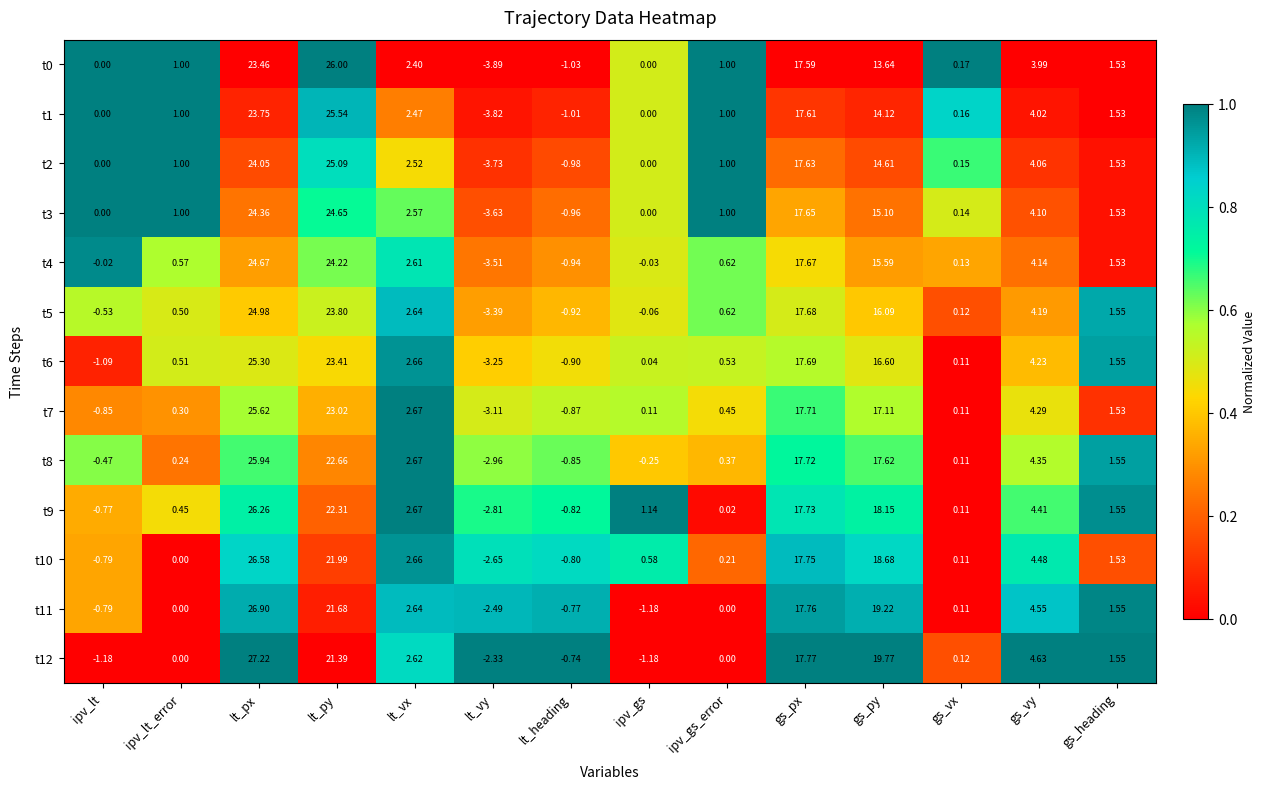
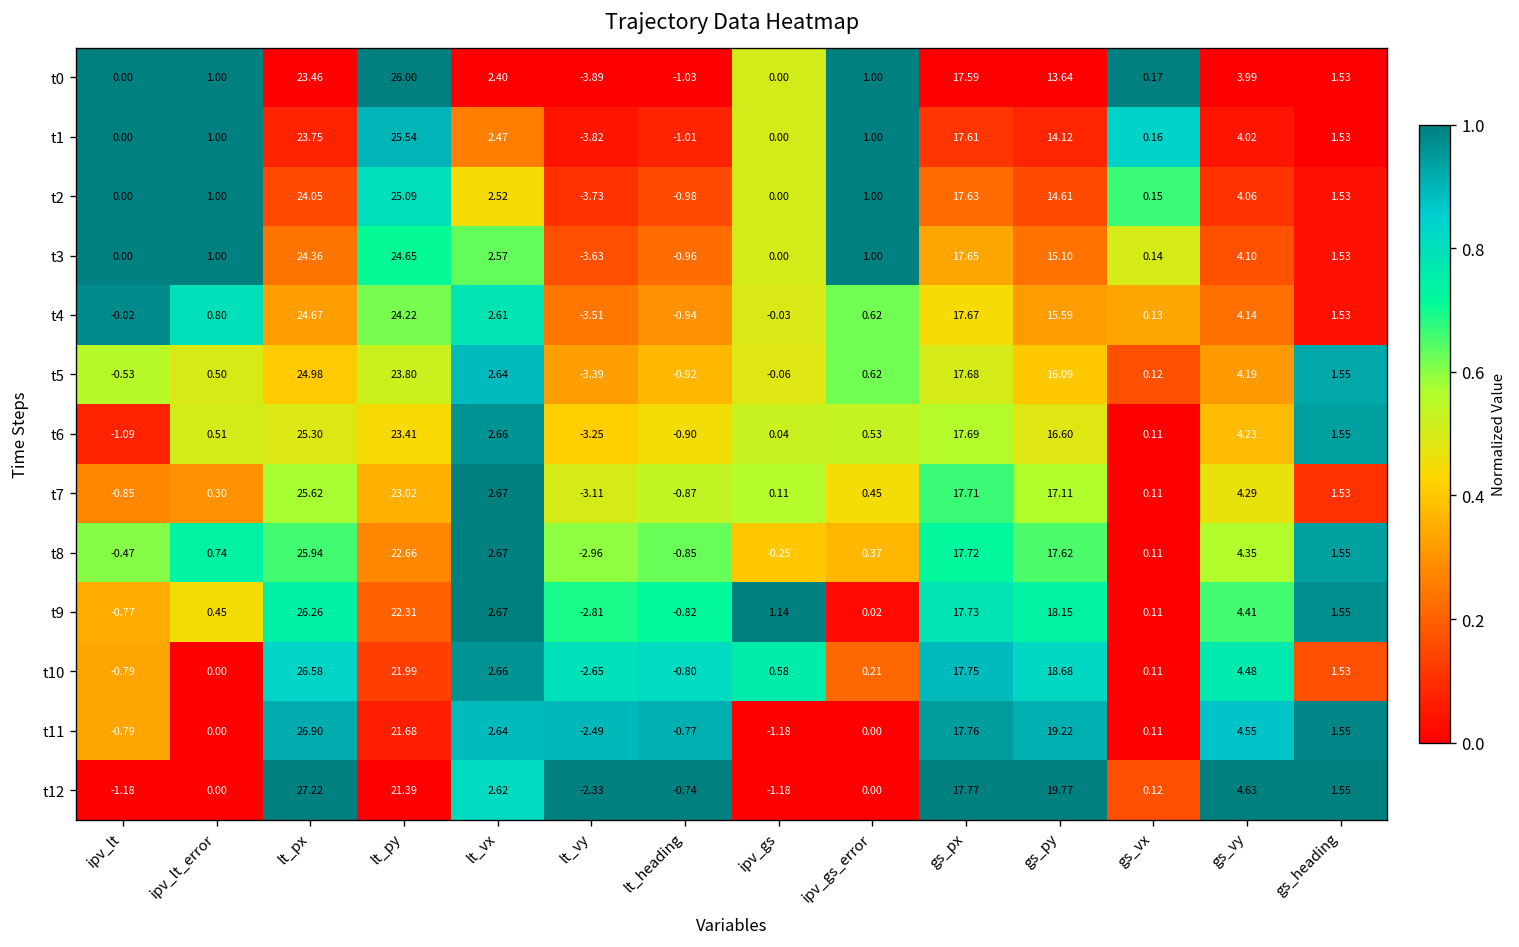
  {
    "t0": {
      "ipv_lt": 0.00,
      "ipv_lt_error": 1.00,
      "lt_px": 23.46,
      "lt_py": 26.00,
      "lt_vx": 2.40,
      "lt_vy": -3.89,
      "lt_heading": -1.03,
      "ipv_gs": 0.00,
      "ipv_gs_error": 1.00,
      "gs_px": 17.59,
      "gs_py": 13.64,
      "gs_vx": 0.17,
      "gs_vy": 3.99,
      "gs_heading": 1.53
    },
    "t1": {
      "ipv_lt": 0.00,
      "ipv_lt_error": 1.00,
      "lt_px": 23.75,
      "lt_py": 25.54,
      "lt_vx": 2.47,
      "lt_vy": -3.82,
      "lt_heading": -1.01,
      "ipv_gs": 0.00,
      "ipv_gs_error": 1.00,
      "gs_px": 17.61,
      "gs_py": 14.12,
      "gs_vx": 0.16,
      "gs_vy": 4.02,
      "gs_heading": 1.53
    },
    "t2": {
      "ipv_lt": 0.00,
      "ipv_lt_error": 1.00,
      "lt_px": 24.05,
      "lt_py": 25.09,
      "lt_vx": 2.52,
      "lt_vy": -3.73,
      "lt_heading": -0.98,
      "ipv_gs": 0.00,
      "ipv_gs_error": 1.00,
      "gs_px": 17.63,
      "gs_py": 14.61,
      "gs_vx": 0.15,
      "gs_vy": 4.06,
      "gs_heading": 1.53
    },
    "t3": {
      "ipv_lt": 0.00,
      "ipv_lt_error": 1.00,
      "lt_px": 24.36,
      "lt_py": 24.65,
      "lt_vx": 2.57,
      "lt_vy": -3.63,
      "lt_heading": -0.96,
      "ipv_gs": 0.00,
      "ipv_gs_error": 1.00,
      "gs_px": 17.65,
      "gs_py": 15.10,
      "gs_vx": 0.14,
      "gs_vy": 4.10,
      "gs_heading": 1.53
    },
    "t4": {
      "ipv_lt": -0.02,
-     "ipv_lt_error": 0.57,
+     "ipv_lt_error": 0.80,
      "lt_px": 24.67,
      "lt_py": 24.22,
      "lt_vx": 2.61,
      "lt_vy": -3.51,
      "lt_heading": -0.94,
      "ipv_gs": -0.03,
      "ipv_gs_error": 0.62,
      "gs_px": 17.67,
      "gs_py": 15.59,
      "gs_vx": 0.13,
      "gs_vy": 4.14,
      "gs_heading": 1.53
    },
    "t5": {
      "ipv_lt": -0.53,
      "ipv_lt_error": 0.50,
      "lt_px": 24.98,
      "lt_py": 23.80,
      "lt_vx": 2.64,
      "lt_vy": -3.39,
      "lt_heading": -0.92,
      "ipv_gs": -0.06,
      "ipv_gs_error": 0.62,
      "gs_px": 17.68,
      "gs_py": 16.09,
      "gs_vx": 0.12,
      "gs_vy": 4.19,
      "gs_heading": 1.55
    },
    "t6": {
      "ipv_lt": -1.09,
      "ipv_lt_error": 0.51,
      "lt_px": 25.30,
      "lt_py": 23.41,
      "lt_vx": 2.66,
      "lt_vy": -3.25,
      "lt_heading": -0.90,
      "ipv_gs": 0.04,
      "ipv_gs_error": 0.53,
      "gs_px": 17.69,
      "gs_py": 16.60,
      "gs_vx": 0.11,
      "gs_vy": 4.23,
      "gs_heading": 1.55
    },
    "t7": {
      "ipv_lt": -0.85,
      "ipv_lt_error": 0.30,
      "lt_px": 25.62,
      "lt_py": 23.02,
      "lt_vx": 2.67,
      "lt_vy": -3.11,
      "lt_heading": -0.87,
      "ipv_gs": 0.11,
      "ipv_gs_error": 0.45,
      "gs_px": 17.71,
      "gs_py": 17.11,
      "gs_vx": 0.11,
      "gs_vy": 4.29,
      "gs_heading": 1.53
    },
    "t8": {
      "ipv_lt": -0.47,
-     "ipv_lt_error": 0.24,
+     "ipv_lt_error": 0.74,
      "lt_px": 25.94,
      "lt_py": 22.66,
      "lt_vx": 2.67,
      "lt_vy": -2.96,
      "lt_heading": -0.85,
      "ipv_gs": -0.25,
      "ipv_gs_error": 0.37,
      "gs_px": 17.72,
      "gs_py": 17.62,
      "gs_vx": 0.11,
      "gs_vy": 4.35,
      "gs_heading": 1.55
    },
    "t9": {
      "ipv_lt": -0.77,
      "ipv_lt_error": 0.45,
      "lt_px": 26.26,
      "lt_py": 22.31,
      "lt_vx": 2.67,
      "lt_vy": -2.81,
      "lt_heading": -0.82,
      "ipv_gs": 1.14,
      "ipv_gs_error": 0.02,
      "gs_px": 17.73,
      "gs_py": 18.15,
      "gs_vx": 0.11,
      "gs_vy": 4.41,
      "gs_heading": 1.55
    },
    "t10": {
      "ipv_lt": -0.79,
      "ipv_lt_error": 0.00,
      "lt_px": 26.58,
      "lt_py": 21.99,
      "lt_vx": 2.66,
      "lt_vy": -2.65,
      "lt_heading": -0.80,
      "ipv_gs": 0.58,
      "ipv_gs_error": 0.21,
      "gs_px": 17.75,
      "gs_py": 18.68,
      "gs_vx": 0.11,
      "gs_vy": 4.48,
      "gs_heading": 1.53
    },
    "t11": {
      "ipv_lt": -0.79,
      "ipv_lt_error": 0.00,
      "lt_px": 26.90,
      "lt_py": 21.68,
      "lt_vx": 2.64,
      "lt_vy": -2.49,
      "lt_heading": -0.77,
      "ipv_gs": -1.18,
      "ipv_gs_error": 0.00,
      "gs_px": 17.76,
      "gs_py": 19.22,
      "gs_vx": 0.11,
      "gs_vy": 4.55,
      "gs_heading": 1.55
    },
    "t12": {
      "ipv_lt": -1.18,
      "ipv_lt_error": 0.00,
      "lt_px": 27.22,
      "lt_py": 21.39,
      "lt_vx": 2.62,
      "lt_vy": -2.33,
      "lt_heading": -0.74,
      "ipv_gs": -1.18,
      "ipv_gs_error": 0.00,
      "gs_px": 17.77,
      "gs_py": 19.77,
      "gs_vx": 0.12,
      "gs_vy": 4.63,
      "gs_heading": 1.55
    }
  }
